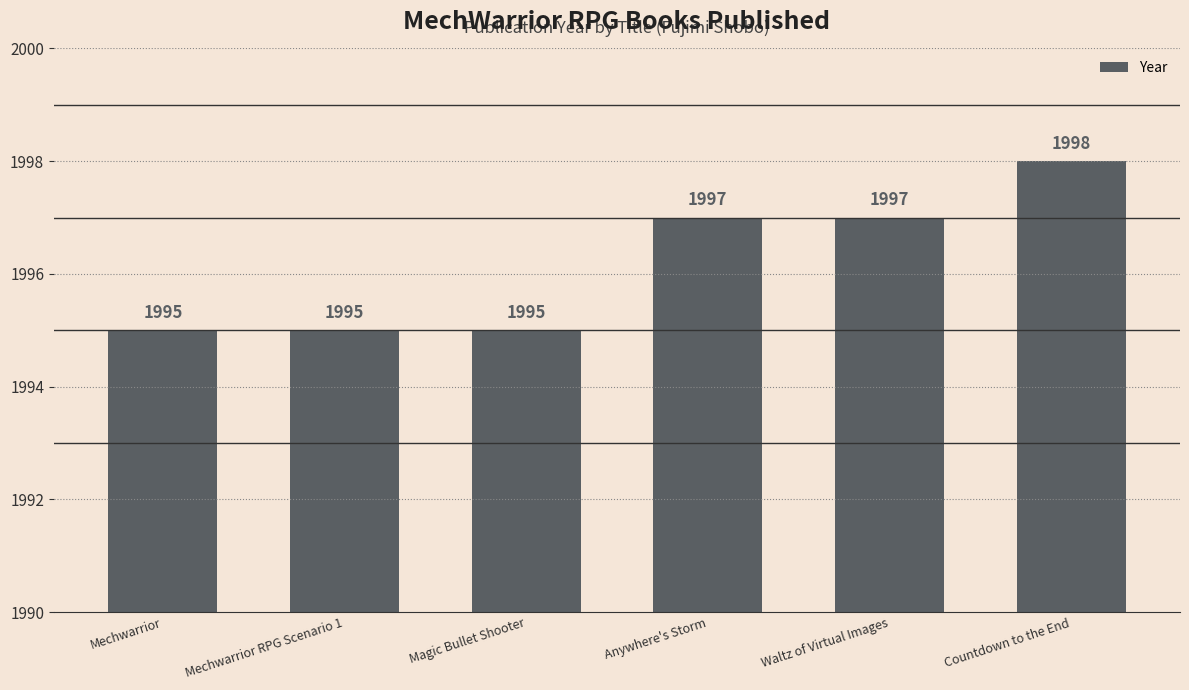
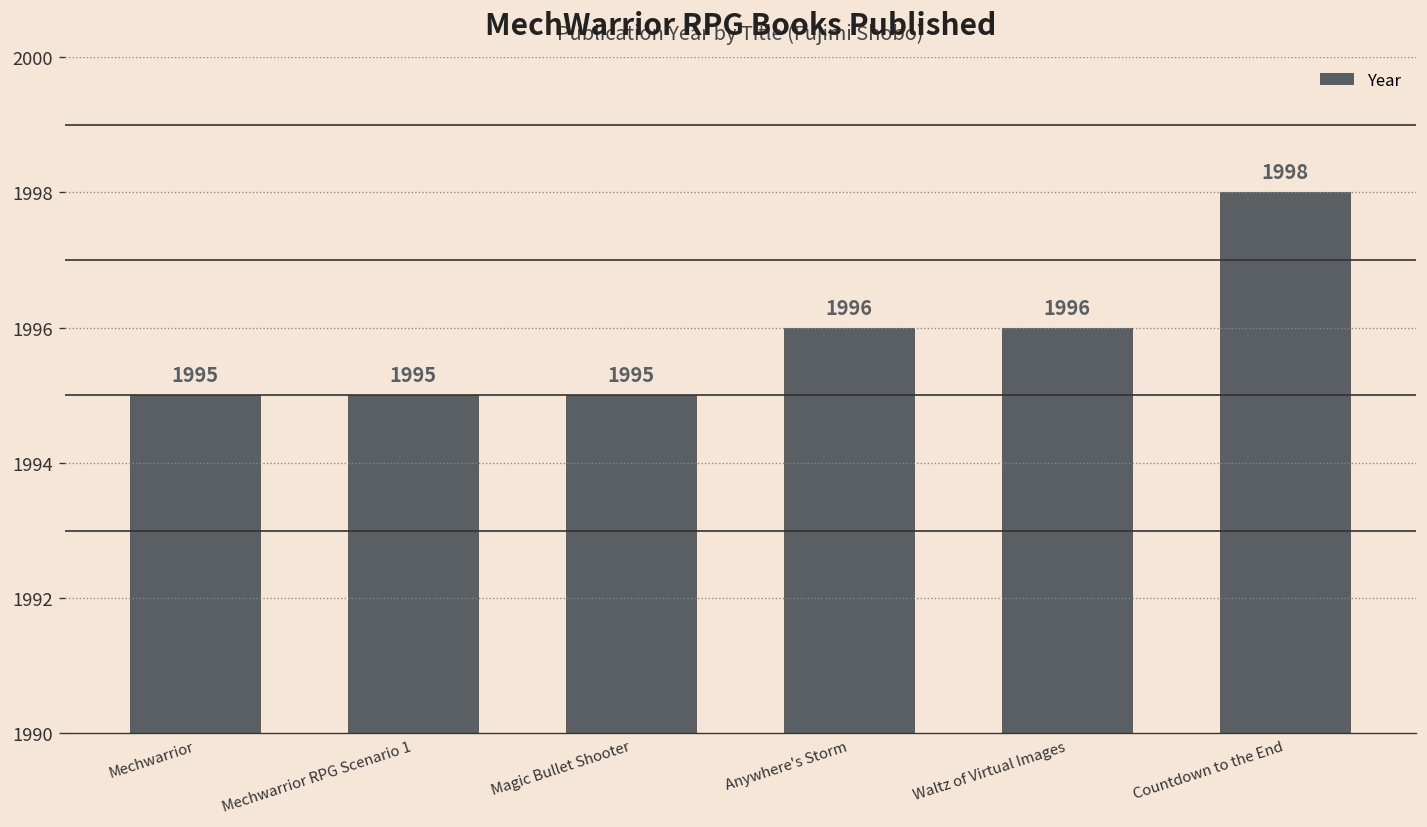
  {
    "Mechwarrior": 1995,
    "Mechwarrior RPG Scenario 1": 1995,
    "Magic Bullet Shooter": 1995,
-   "Anywhere's Storm": 1997,
-   "Waltz of Virtual Images": 1997,
+   "Anywhere's Storm": 1996,
+   "Waltz of Virtual Images": 1996,
    "Countdown to the End": 1998
  }
